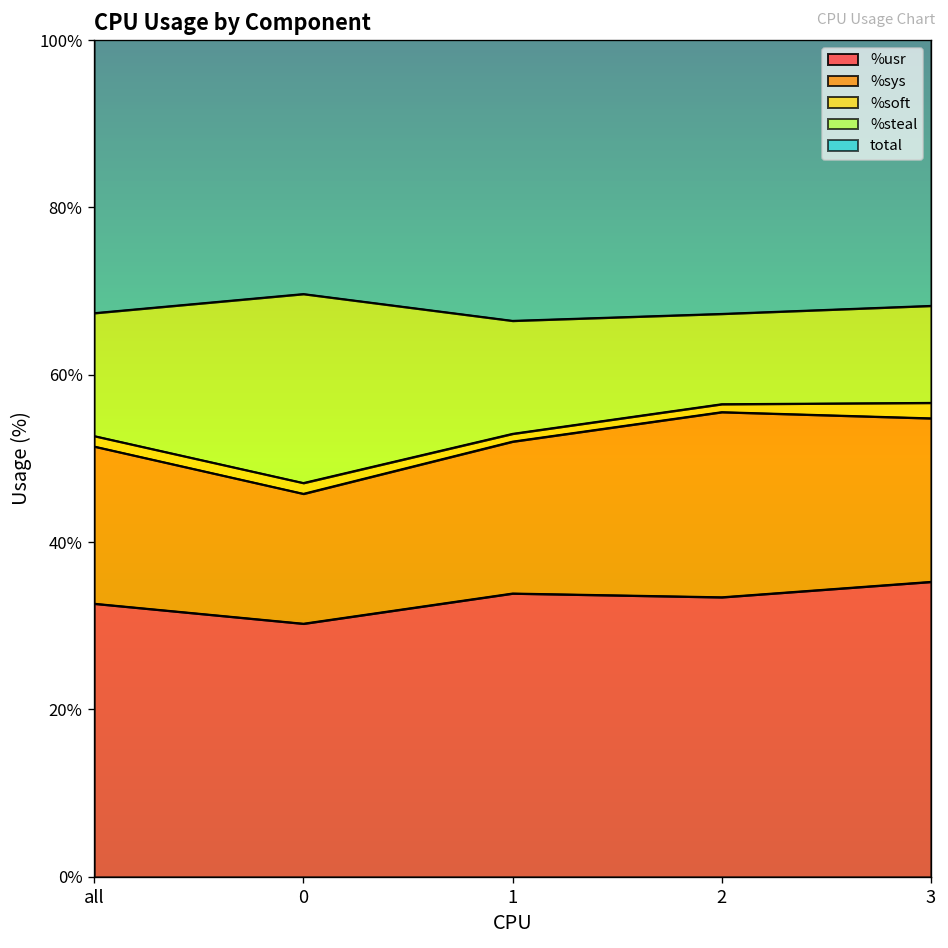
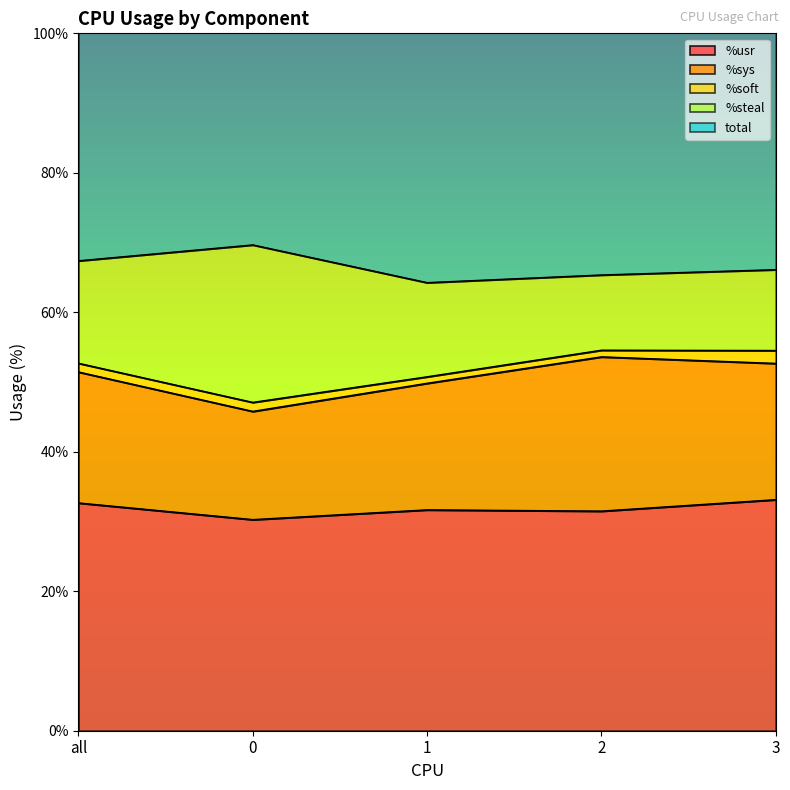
  {
    "%usr": {
      "all": "33%",
      "0": "30%",
-     "1": "34%",
-     "2": "33%",
-     "3": "35%"
+     "1": "32%",
+     "2": "31%",
+     "3": "33%"
    },
    "%sys": {
      "all": "19%",
      "0": "16%",
      "1": "18%",
      "2": "22%",
      "3": "20%"
    },
    "%soft": {
      "all": "1%",
      "0": "1%",
      "1": "1%",
      "2": "1%",
      "3": "2%"
    },
    "%steal": {
      "all": "15%",
      "0": "23%",
      "1": "14%",
      "2": "11%",
      "3": "12%"
    }
  }
